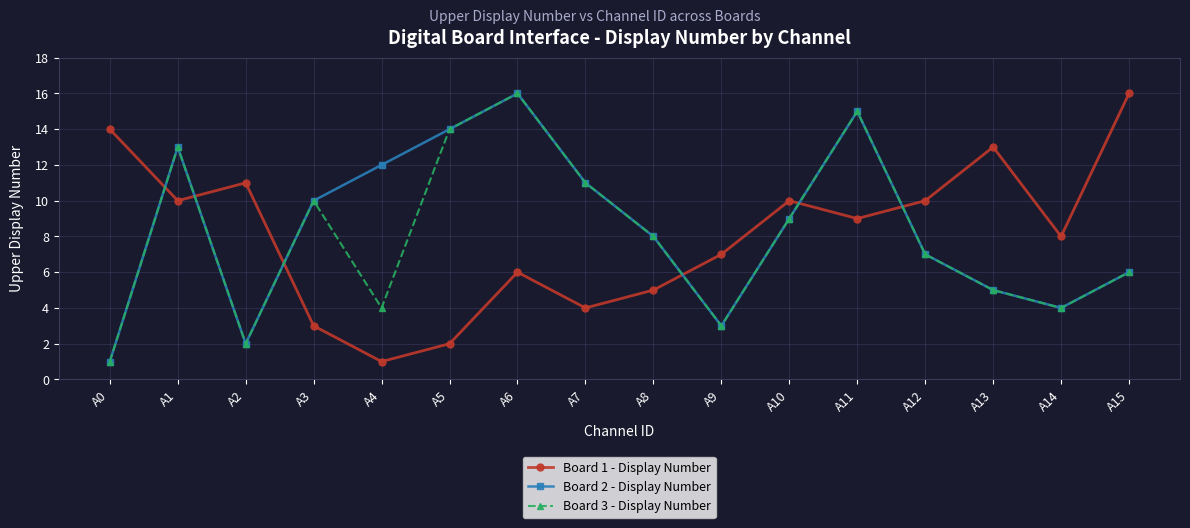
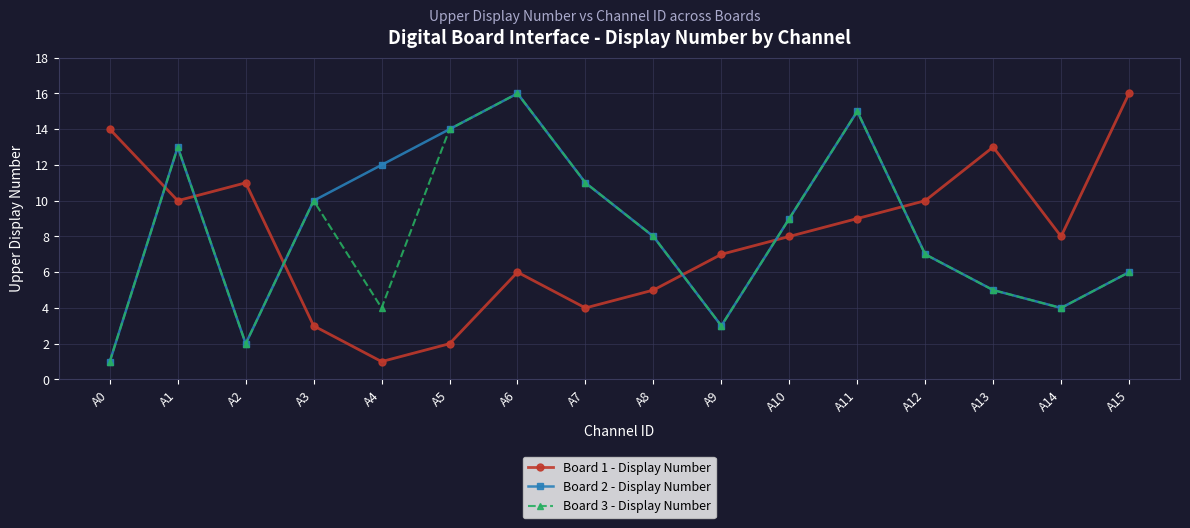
  {
    "Board 1 - Display Number": {
      "A0": 14,
      "A1": 10,
      "A2": 11,
      "A3": 3,
      "A4": 1,
      "A5": 2,
      "A6": 6,
      "A7": 4,
      "A8": 5,
      "A9": 7,
-     "A10": 10,
+     "A10": 8,
      "A11": 9,
      "A12": 10,
      "A13": 13,
      "A14": 8,
      "A15": 16
    },
    "Board 2 - Display Number": {
      "A4": 12
    },
    "Board 3 - Display Number": {
      "A4": 4
    }
  }
